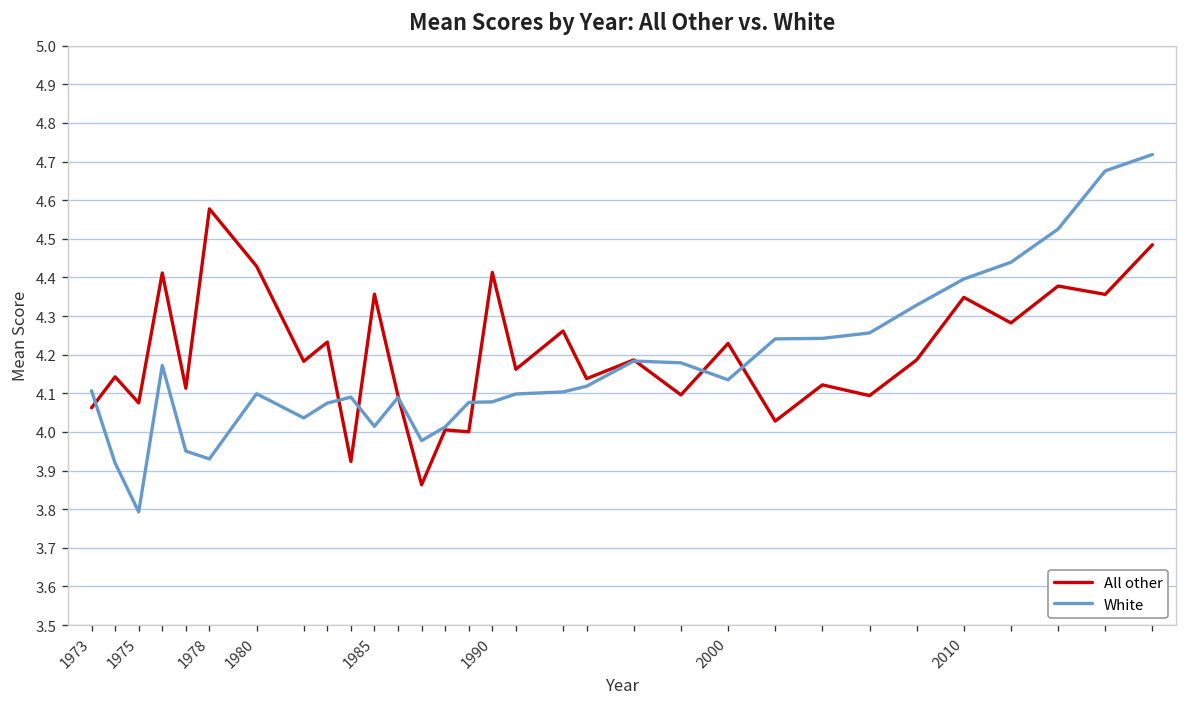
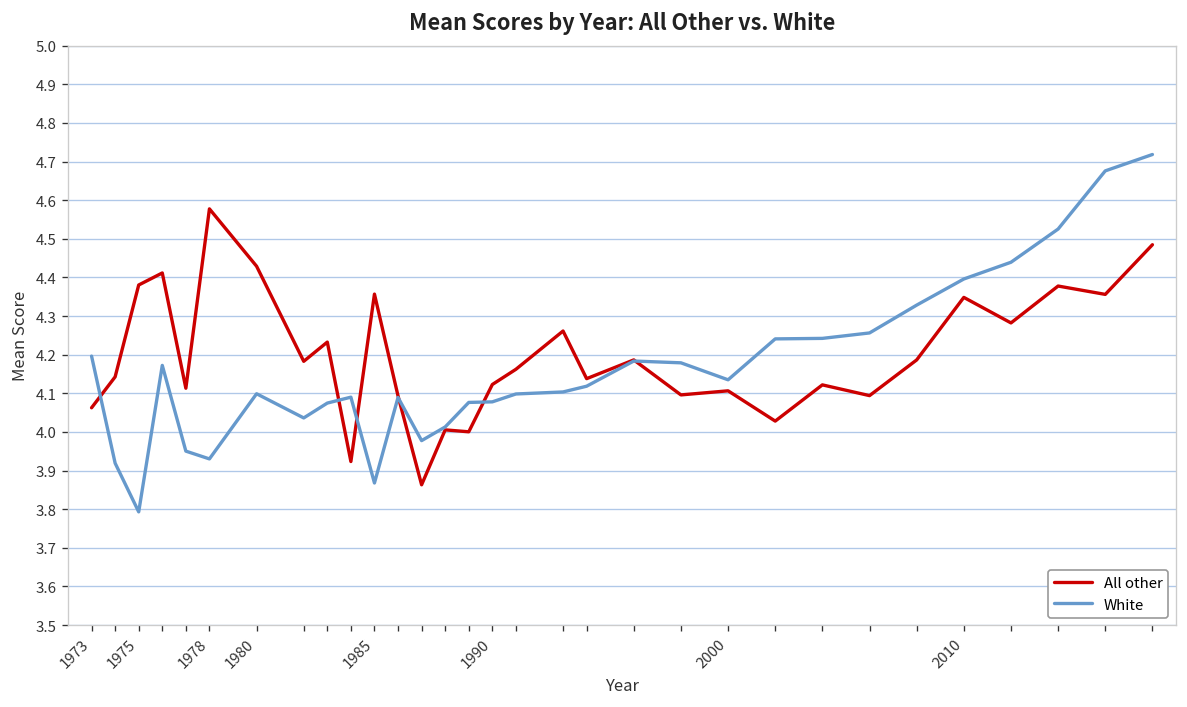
  {
    "All other": {
      "1973": 4.06,
-     "1975": 4.08,
+     "1975": 4.38,
      "1978": 4.58,
      "1980": 4.43,
      "1985": 4.36,
-     "1990": 4.41,
-     "2000": 4.23,
+     "1990": 4.12,
+     "2000": 4.11,
      "2010": 4.35
    },
    "White": {
-     "1973": 4.11,
+     "1973": 4.20,
      "1975": 3.79,
      "1978": 3.93,
      "1980": 4.10,
-     "1985": 4.01,
+     "1985": 3.87,
      "1990": 4.08,
      "2000": 4.13,
      "2010": 4.40
    }
  }
